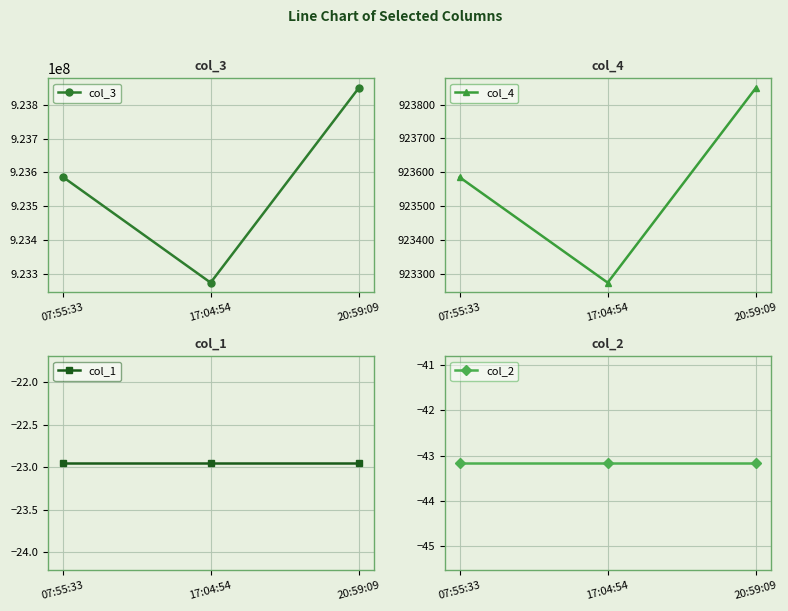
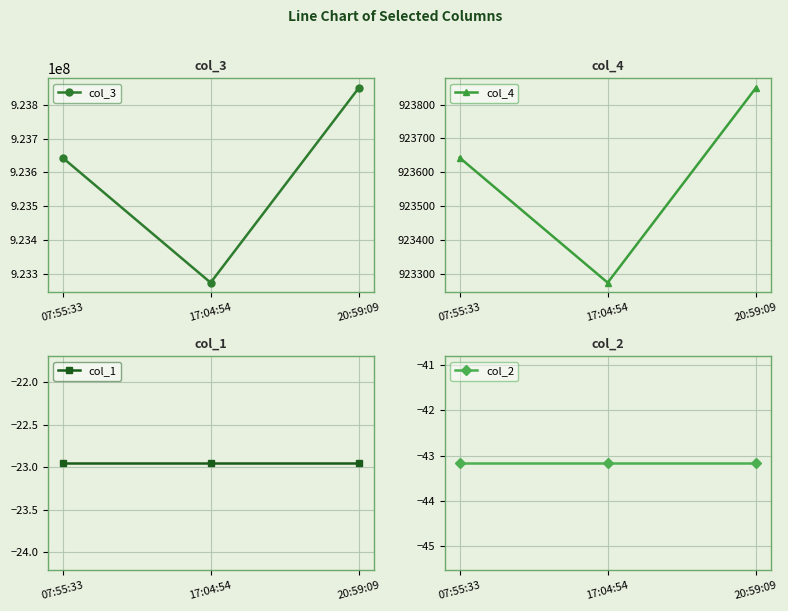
  {
    "col_3": {
-     "07:55:33": 923590000,
+     "07:55:33": 923640000,
      "17:04:54": 923270000,
      "20:59:09": 923850000
    },
    "col_4": {
-     "07:55:33": 923590,
+     "07:55:33": 923640,
      "17:04:54": 923270,
      "20:59:09": 923850
    },
    "col_1": {
      "07:55:33": -23.0,
      "17:04:54": -23.0,
      "20:59:09": -23.0
    },
    "col_2": {
      "07:55:33": -43.2,
      "17:04:54": -43.2,
      "20:59:09": -43.2
    }
  }
